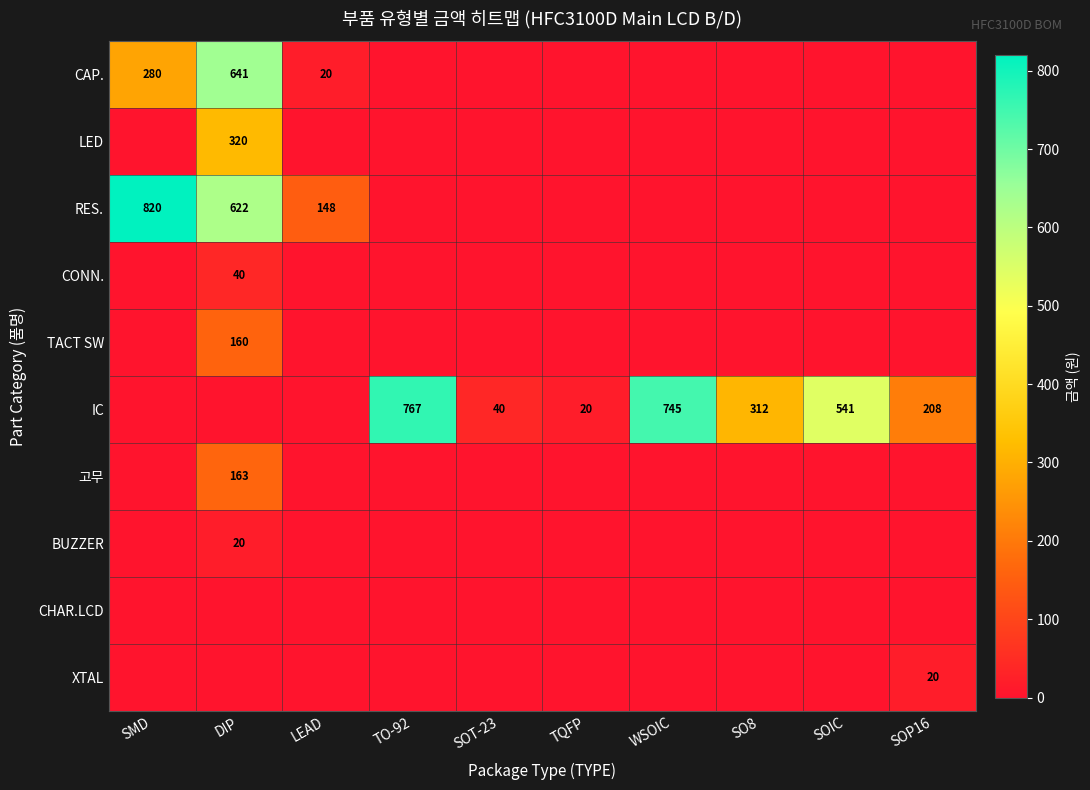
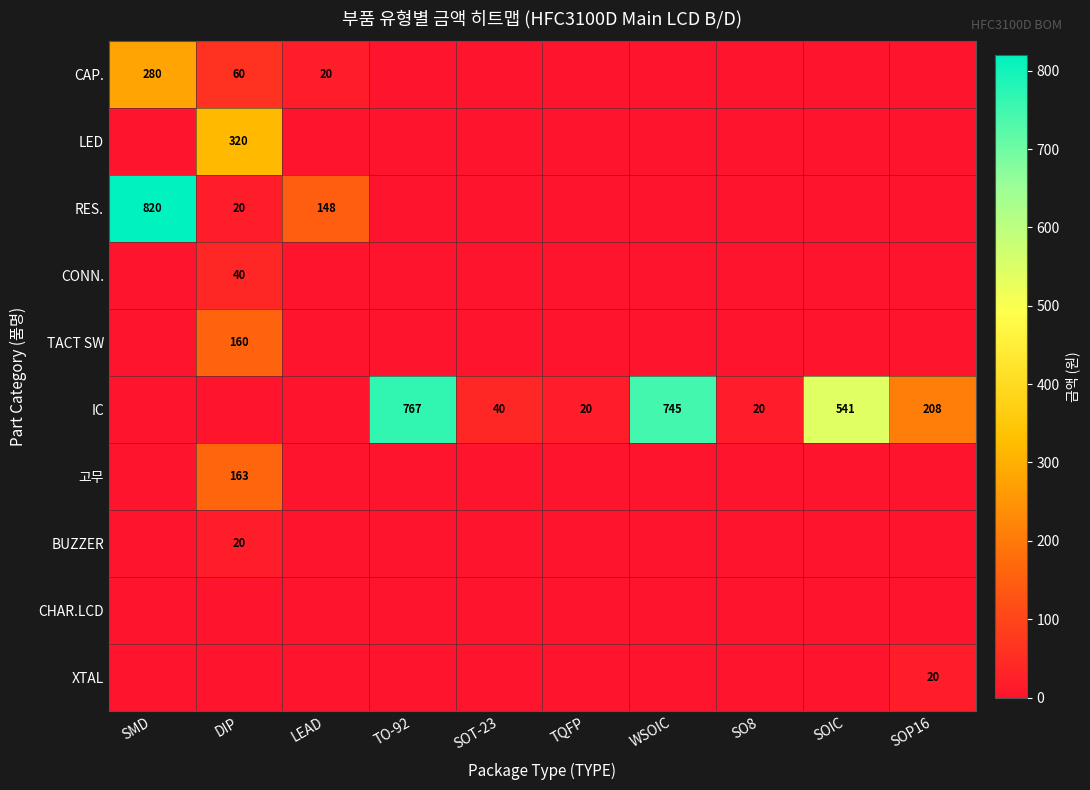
  {
    "CAP.": {
      "SMD": 280,
-     "DIP": 641,
+     "DIP": 60,
      "LEAD": 20
    },
    "LED": {
      "DIP": 320
    },
    "RES.": {
      "SMD": 820,
-     "DIP": 622,
+     "DIP": 20,
      "LEAD": 148
    },
    "CONN.": {
      "DIP": 40
    },
    "TACT SW": {
      "DIP": 160
    },
    "IC": {
      "TO-92": 767,
      "SOT-23": 40,
      "TQFP": 20,
      "WSOIC": 745,
-     "SO8": 312,
+     "SO8": 20,
      "SOIC": 541,
      "SOP16": 208
    },
    "고무": {
      "DIP": 163
    },
    "BUZZER": {
      "DIP": 20
    },
    "XTAL": {
      "SOP16": 20
    }
  }
